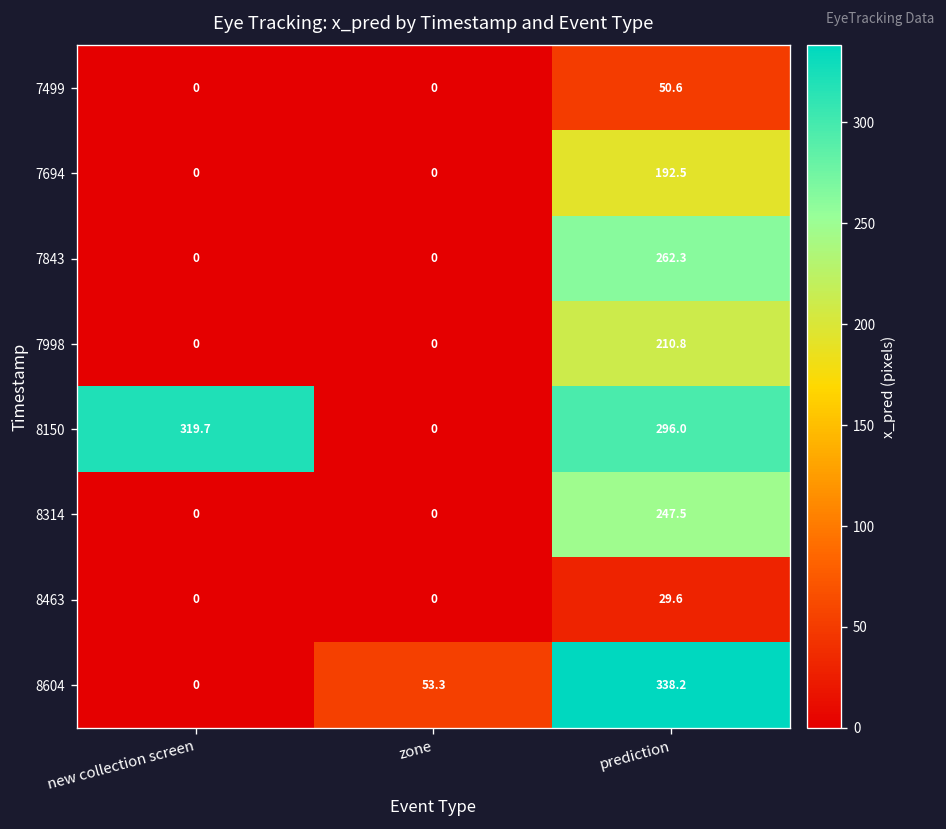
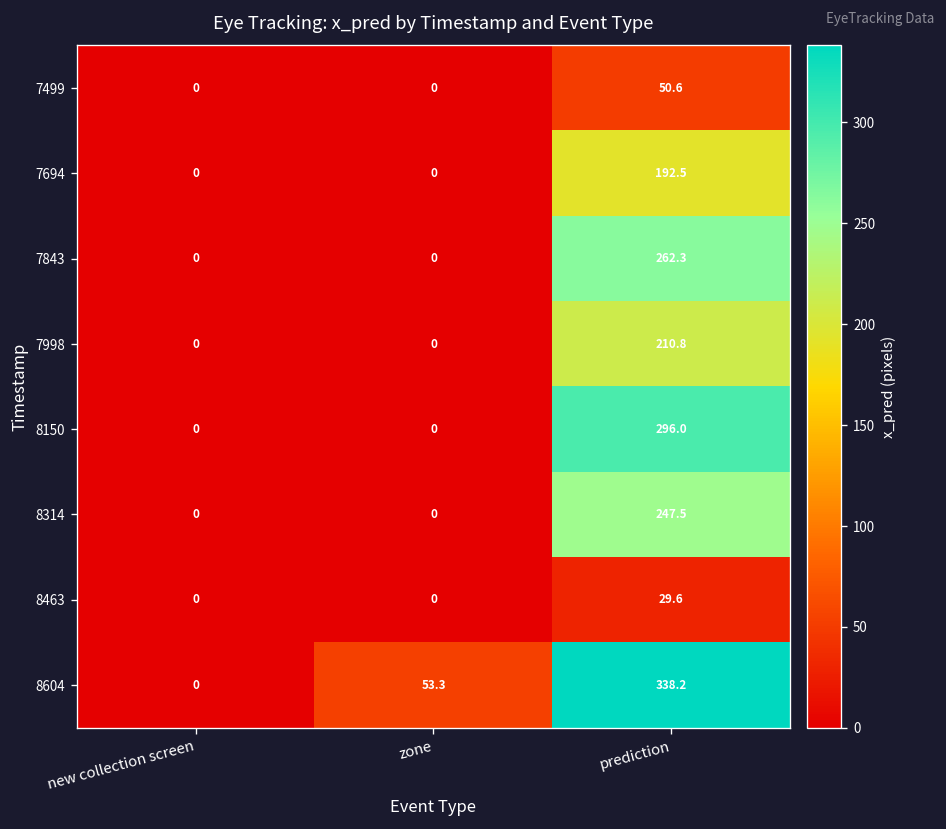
  {
    "7499": {
      "new collection screen": 0,
      "zone": 0,
      "prediction": 50.6
    },
    "7694": {
      "new collection screen": 0,
      "zone": 0,
      "prediction": 192.5
    },
    "7843": {
      "new collection screen": 0,
      "zone": 0,
      "prediction": 262.3
    },
    "7998": {
      "new collection screen": 0,
      "zone": 0,
      "prediction": 210.8
    },
    "8150": {
-     "new collection screen": 319.7,
+     "new collection screen": 0,
      "zone": 0,
      "prediction": 296.0
    },
    "8314": {
      "new collection screen": 0,
      "zone": 0,
      "prediction": 247.5
    },
    "8463": {
      "new collection screen": 0,
      "zone": 0,
      "prediction": 29.6
    },
    "8604": {
      "new collection screen": 0,
      "zone": 53.3,
      "prediction": 338.2
    }
  }
